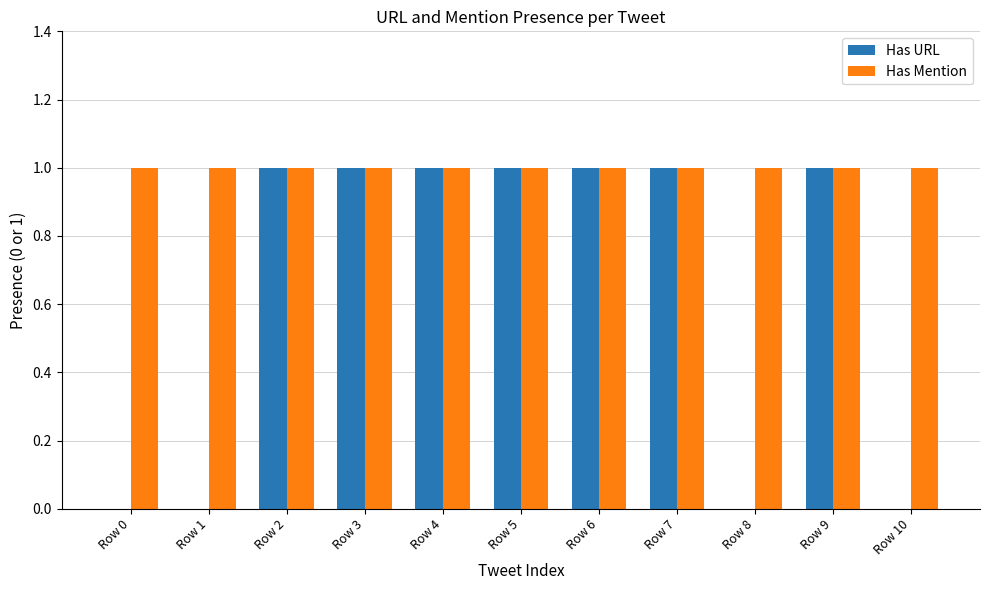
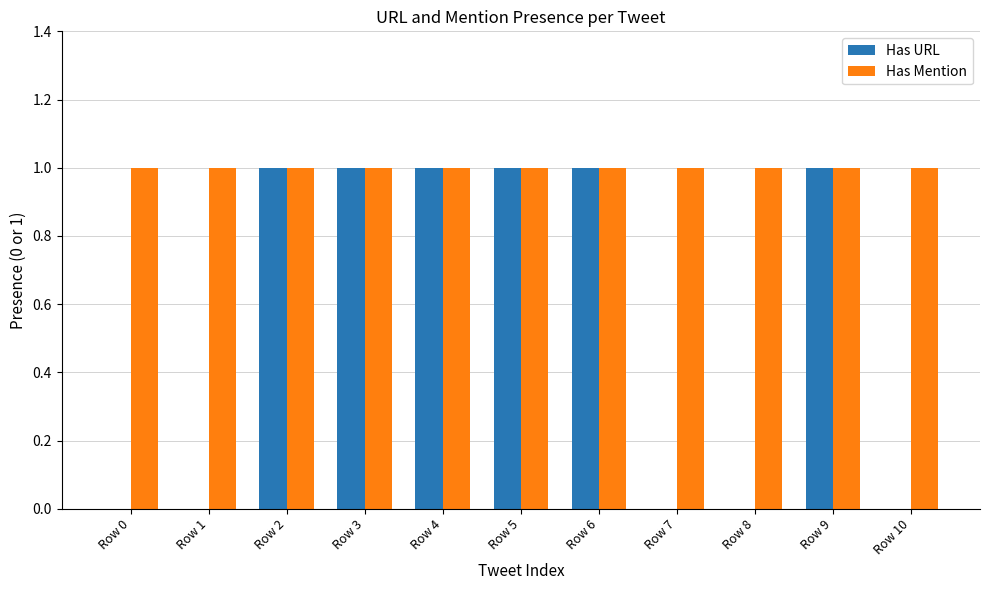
  {
    "Has URL": {
      "Row 0": 0,
      "Row 1": 0,
      "Row 2": 1,
      "Row 3": 1,
      "Row 4": 1,
      "Row 5": 1,
      "Row 6": 1,
-     "Row 7": 1,
+     "Row 7": 0,
      "Row 8": 0,
      "Row 9": 1,
      "Row 10": 0
    },
    "Has Mention": {
      "Row 0": 1,
      "Row 1": 1,
      "Row 2": 1,
      "Row 3": 1,
      "Row 4": 1,
      "Row 5": 1,
      "Row 6": 1,
      "Row 7": 1,
      "Row 8": 1,
      "Row 9": 1,
      "Row 10": 1
    }
  }
